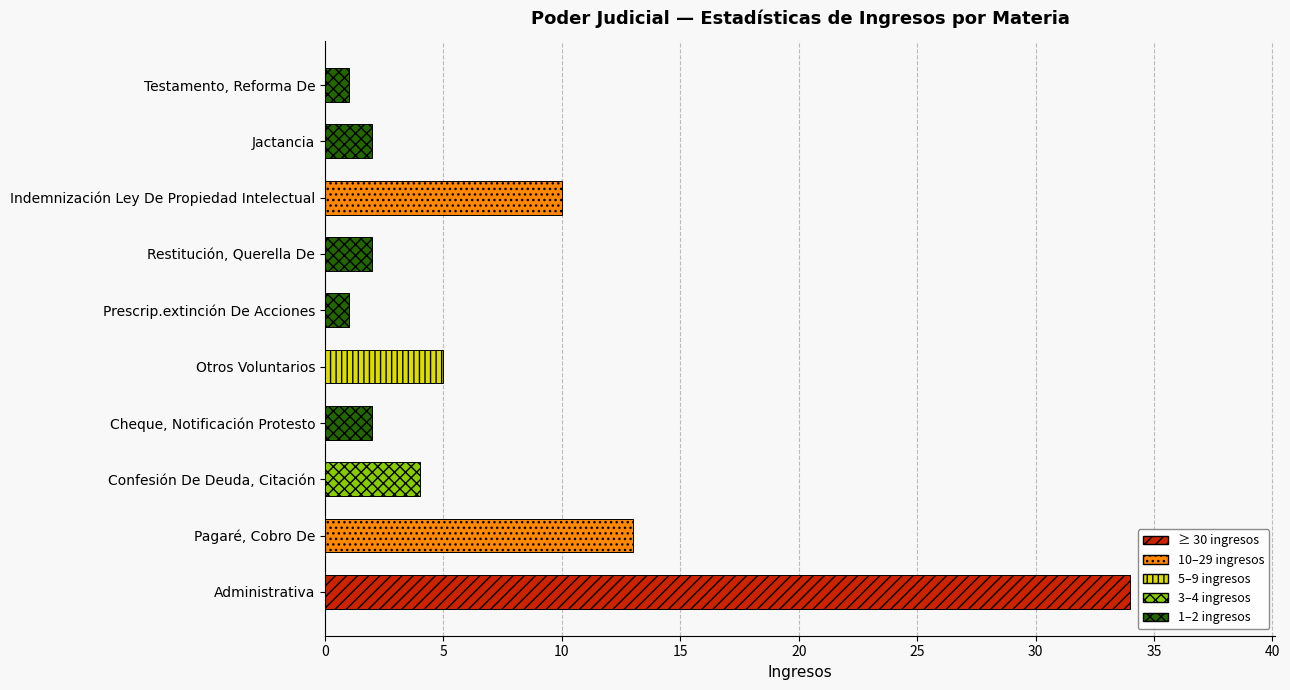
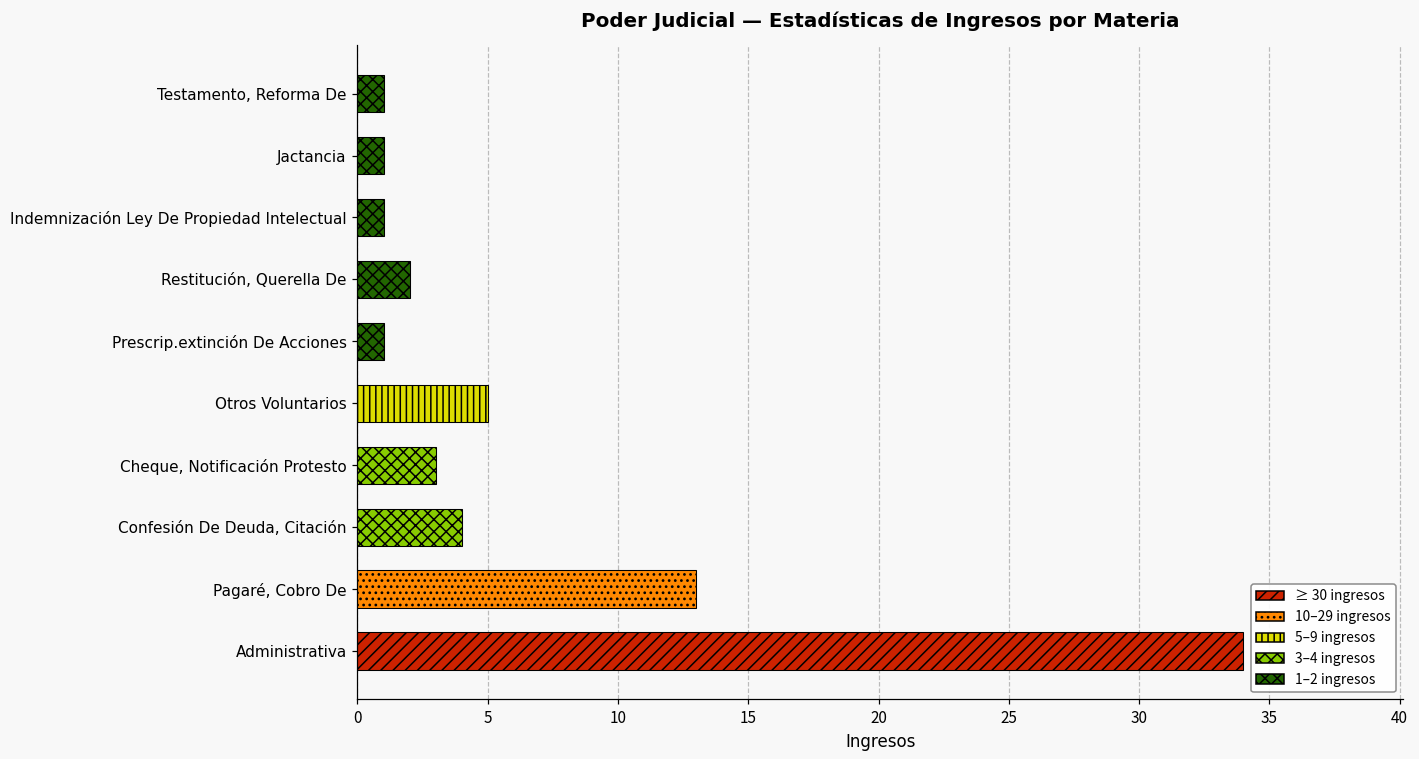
  {
    "Testamento, Reforma De": 1,
-   "Jactancia": 2,
-   "Indemnización Ley De Propiedad Intelectual": 10,
+   "Jactancia": 1,
+   "Indemnización Ley De Propiedad Intelectual": 1,
    "Restitución, Querella De": 2,
    "Prescrip.extinción De Acciones": 1,
    "Otros Voluntarios": 5,
-   "Cheque, Notificación Protesto": 2,
+   "Cheque, Notificación Protesto": 3,
    "Confesión De Deuda, Citación": 4,
    "Pagaré, Cobro De": 13,
    "Administrativa": 34
  }
